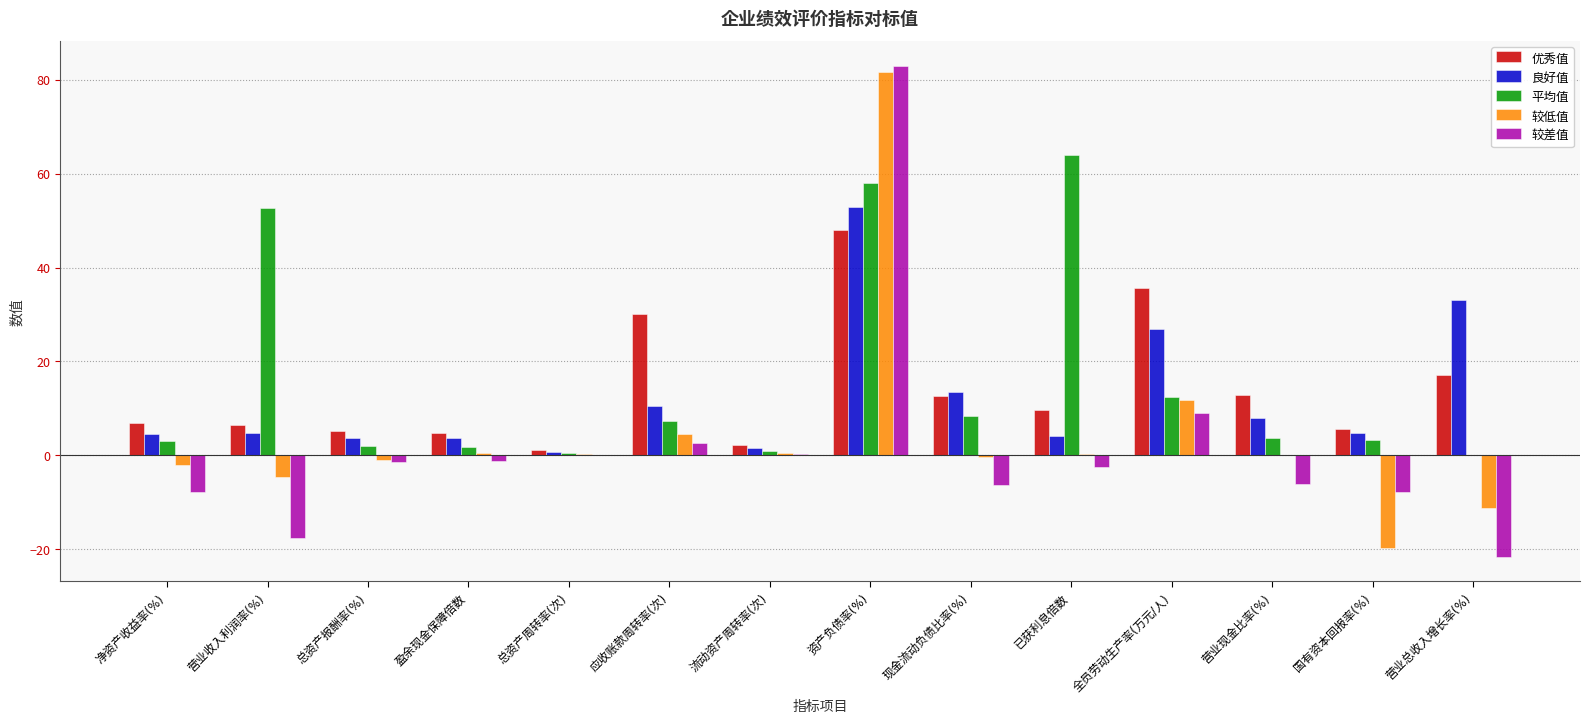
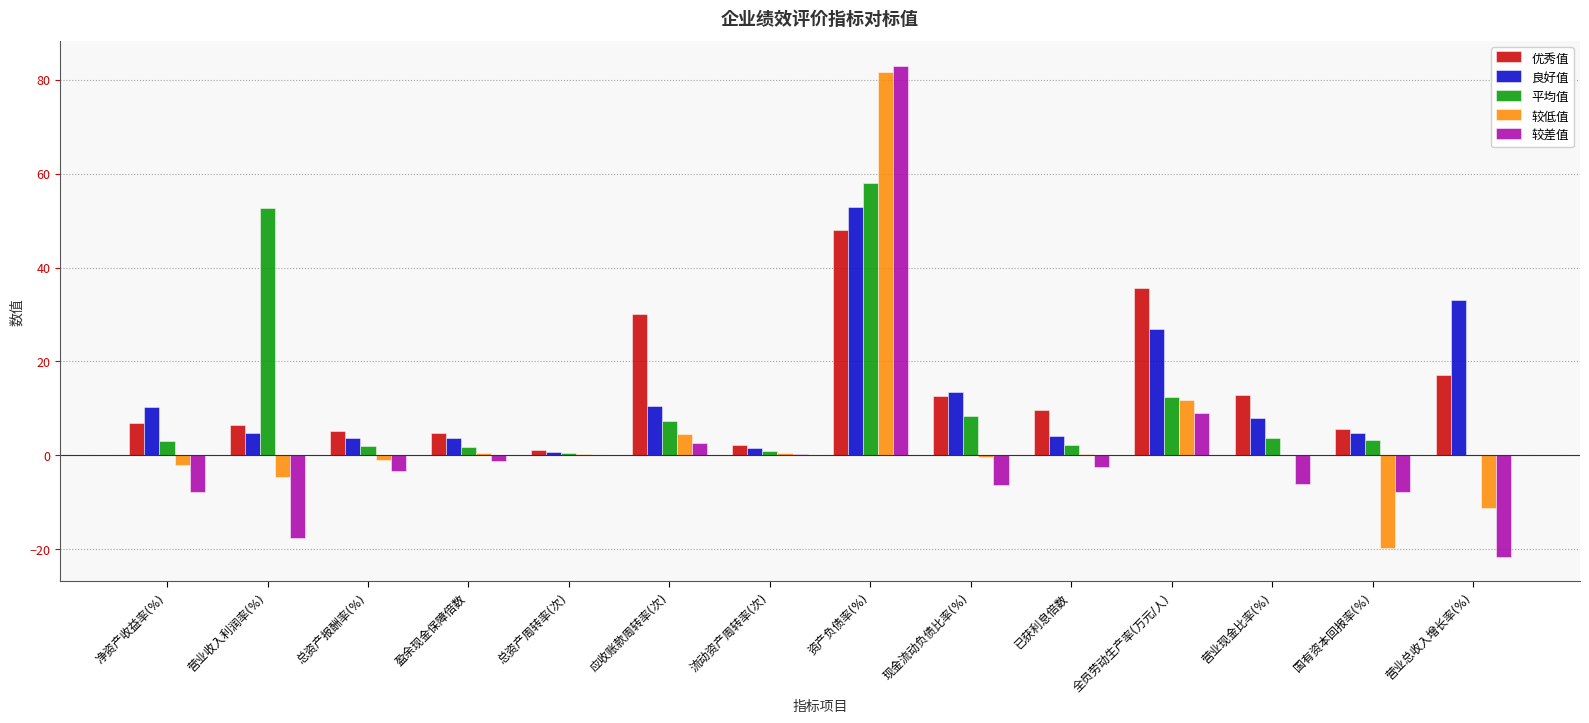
  {
    "优秀值": {
      "净资产收益率(%)": 7,
      "营业收入利润率(%)": 7,
      "总资产报酬率(%)": 5,
      "盈余现金保障倍数": 5,
      "总资产周转率(次)": 1,
      "应收账款周转率(次)": 30,
      "流动资产周转率(次)": 2,
      "资产负债率(%)": 48,
      "现金流动负债比率(%)": 13,
      "已获利息倍数": 10,
      "全员劳动生产率(万元/人)": 36,
      "营业现金比率(%)": 13,
      "国有资本回报率(%)": 6,
      "营业总收入增长率(%)": 17
    },
    "良好值": {
-     "净资产收益率(%)": 5,
+     "净资产收益率(%)": 10,
      "营业收入利润率(%)": 5,
      "总资产报酬率(%)": 4,
      "盈余现金保障倍数": 4,
      "总资产周转率(次)": 1,
      "应收账款周转率(次)": 11,
      "流动资产周转率(次)": 2,
      "资产负债率(%)": 53,
      "现金流动负债比率(%)": 14,
      "已获利息倍数": 4,
      "全员劳动生产率(万元/人)": 27,
      "营业现金比率(%)": 8,
      "国有资本回报率(%)": 5,
      "营业总收入增长率(%)": 33
    },
    "平均值": {
      "净资产收益率(%)": 3,
      "营业收入利润率(%)": 53,
      "总资产报酬率(%)": 2,
      "盈余现金保障倍数": 2,
      "应收账款周转率(次)": 7,
      "流动资产周转率(次)": 1,
      "资产负债率(%)": 58,
      "现金流动负债比率(%)": 8,
-     "已获利息倍数": 64,
+     "已获利息倍数": 2,
      "全员劳动生产率(万元/人)": 12,
      "营业现金比率(%)": 4,
      "国有资本回报率(%)": 3,
      "营业总收入增长率(%)": 0
    },
    "较低值": {
      "净资产收益率(%)": -2,
      "营业收入利润率(%)": -5,
      "总资产报酬率(%)": -1,
      "盈余现金保障倍数": 1,
      "应收账款周转率(次)": 5,
      "资产负债率(%)": 82,
      "全员劳动生产率(万元/人)": 12,
      "营业现金比率(%)": 0,
      "国有资本回报率(%)": -20,
      "营业总收入增长率(%)": -11
    },
    "较差值": {
      "净资产收益率(%)": -8,
      "营业收入利润率(%)": -18,
-     "总资产报酬率(%)": -1,
+     "总资产报酬率(%)": -3,
      "盈余现金保障倍数": -1,
      "应收账款周转率(次)": 3,
      "资产负债率(%)": 83,
      "现金流动负债比率(%)": -6,
      "已获利息倍数": -3,
      "全员劳动生产率(万元/人)": 9,
      "营业现金比率(%)": -6,
      "国有资本回报率(%)": -8,
      "营业总收入增长率(%)": -22
    }
  }
